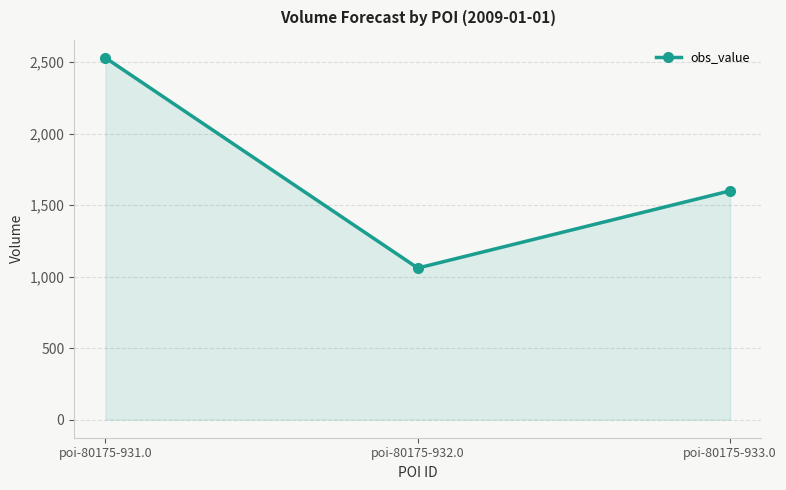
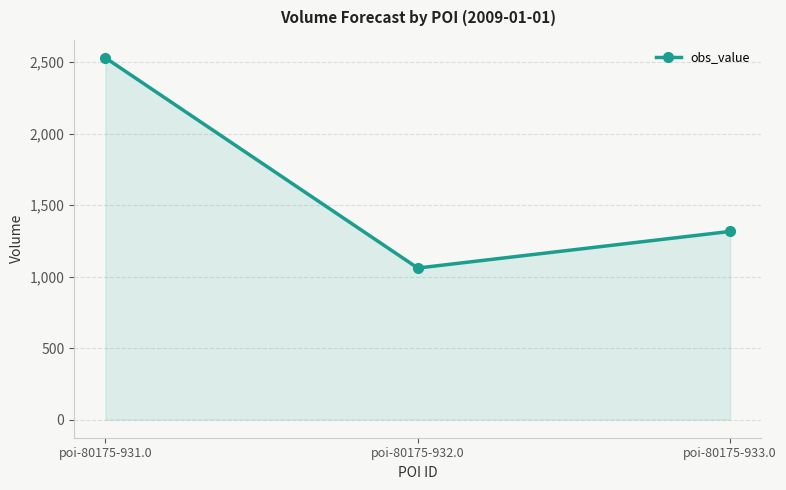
  {
    "poi-80175-931.0": "2,530",
    "poi-80175-932.0": "1,060",
-   "poi-80175-933.0": "1,600"
+   "poi-80175-933.0": "1,320"
  }
